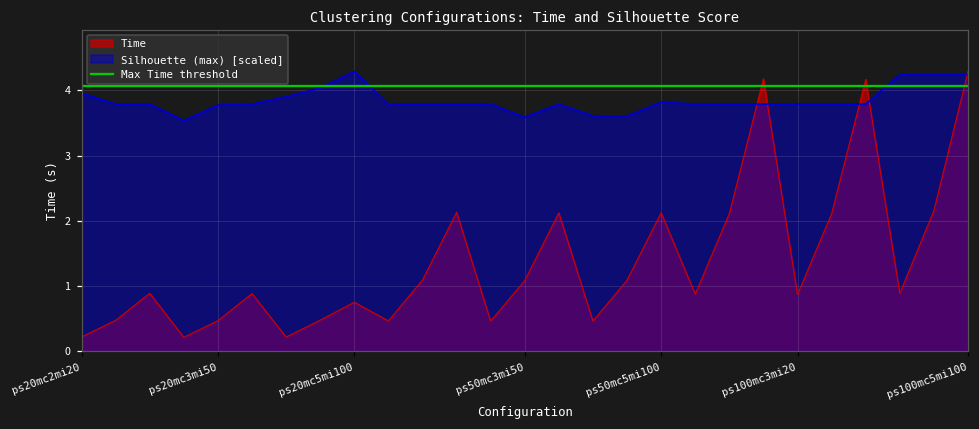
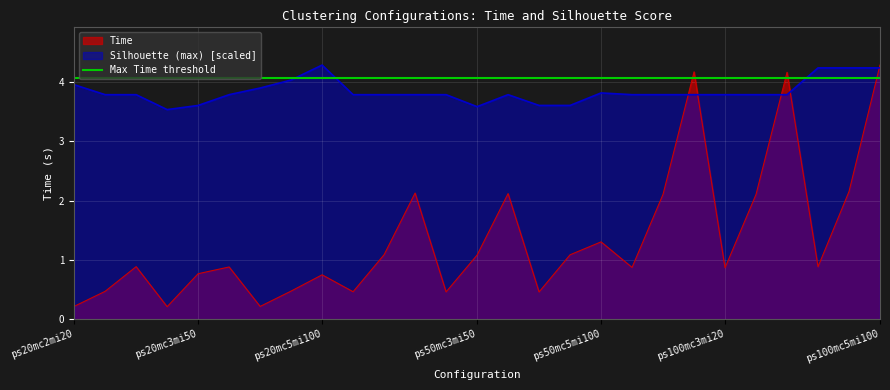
  {
    "Time": {
      "ps20mc2mi20": 0.2,
-     "ps20mc3mi50": 0.5,
+     "ps20mc3mi50": 0.8,
      "ps20mc5mi100": 0.7,
      "ps50mc3mi50": 1.1,
-     "ps50mc5mi100": 2.1,
+     "ps50mc5mi100": 1.3,
      "ps100mc3mi20": 0.9,
      "ps100mc5mi100": 4.3
    },
    "Silhouette (max) [scaled]": {
      "ps20mc2mi20": 4.0,
-     "ps20mc3mi50": 3.8,
+     "ps20mc3mi50": 3.6,
      "ps20mc5mi100": 4.3,
      "ps50mc3mi50": 3.6,
      "ps50mc5mi100": 3.8,
      "ps100mc3mi20": 3.8,
      "ps100mc5mi100": 4.2
    }
  }
